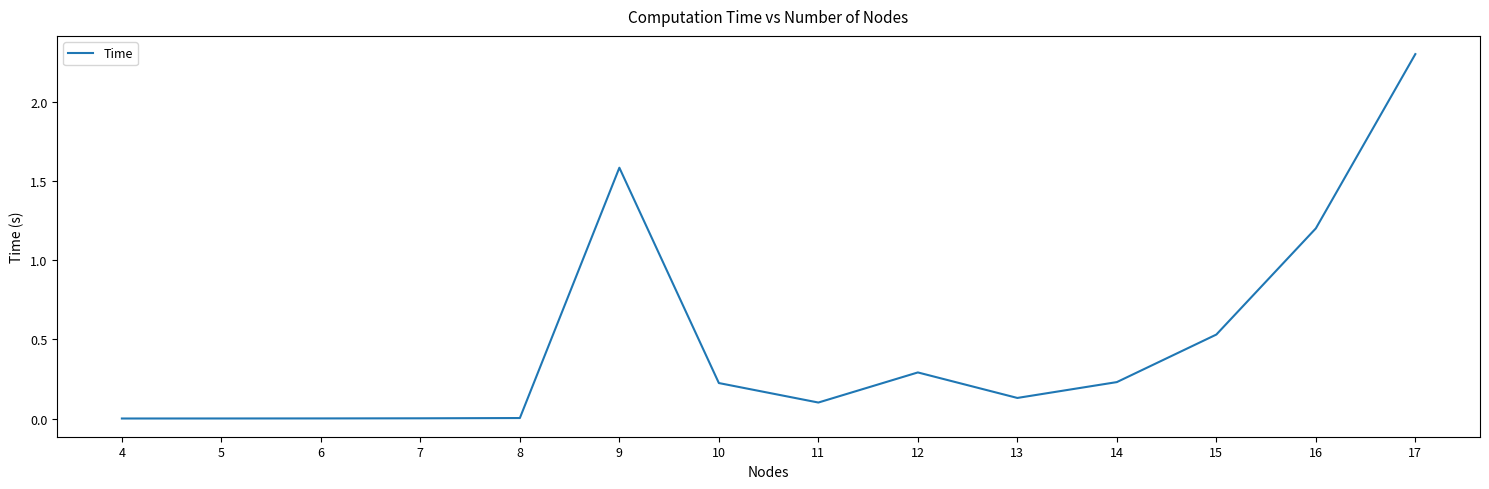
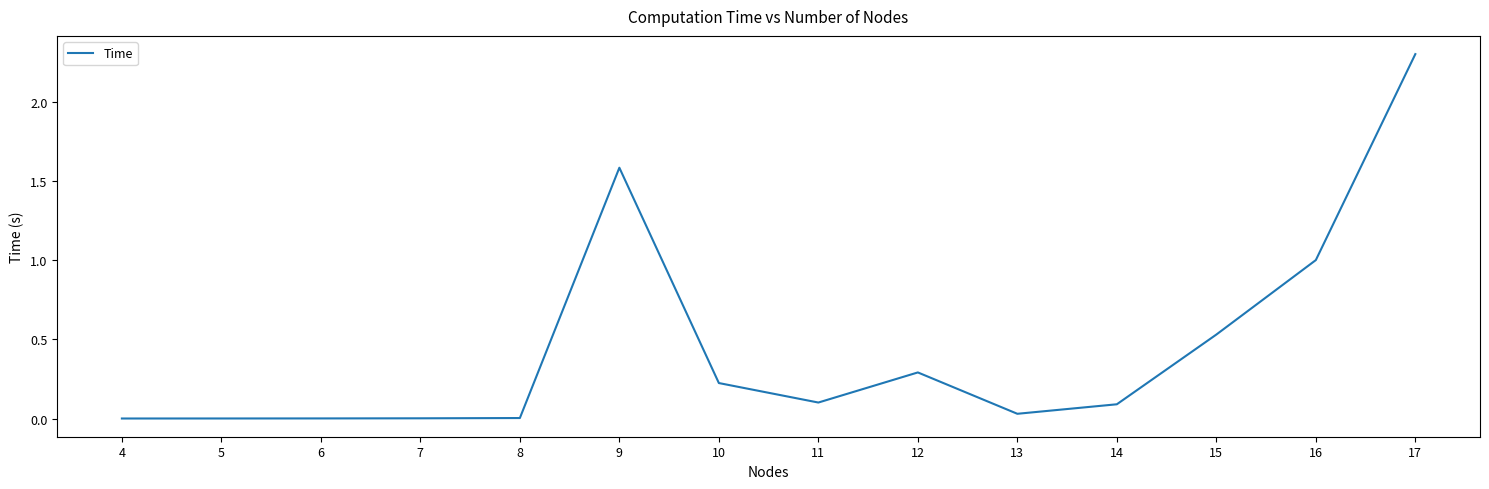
  {
    "4": 0.00,
    "5": 0.00,
    "6": 0.00,
    "7": 0.00,
    "8": 0.00,
    "9": 1.58,
    "10": 0.22,
    "11": 0.10,
    "12": 0.29,
-   "13": 0.13,
-   "14": 0.23,
+   "13": 0.03,
+   "14": 0.09,
    "15": 0.53,
-   "16": 1.2,
+   "16": 1.0,
    "17": 2.30
  }
